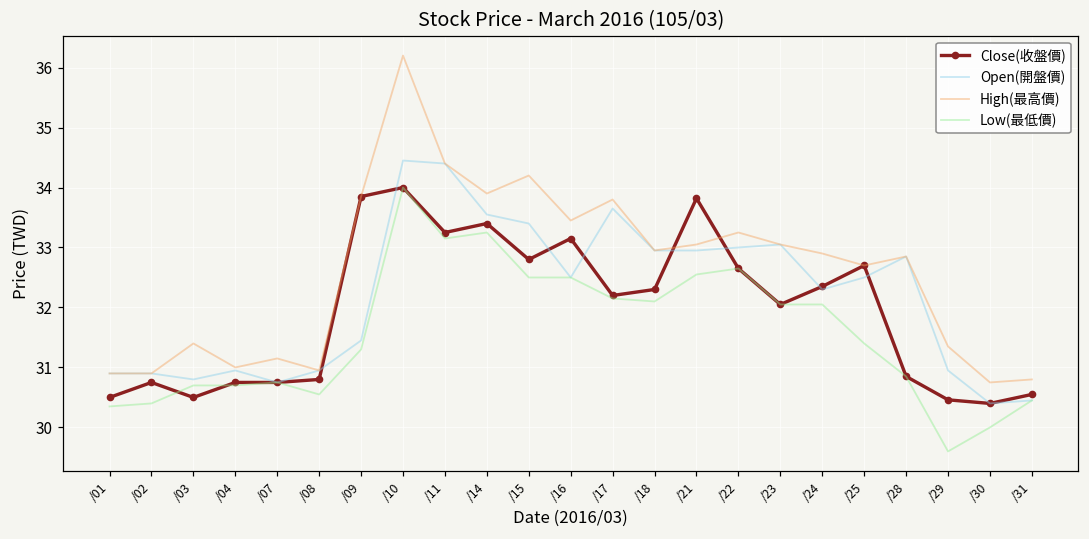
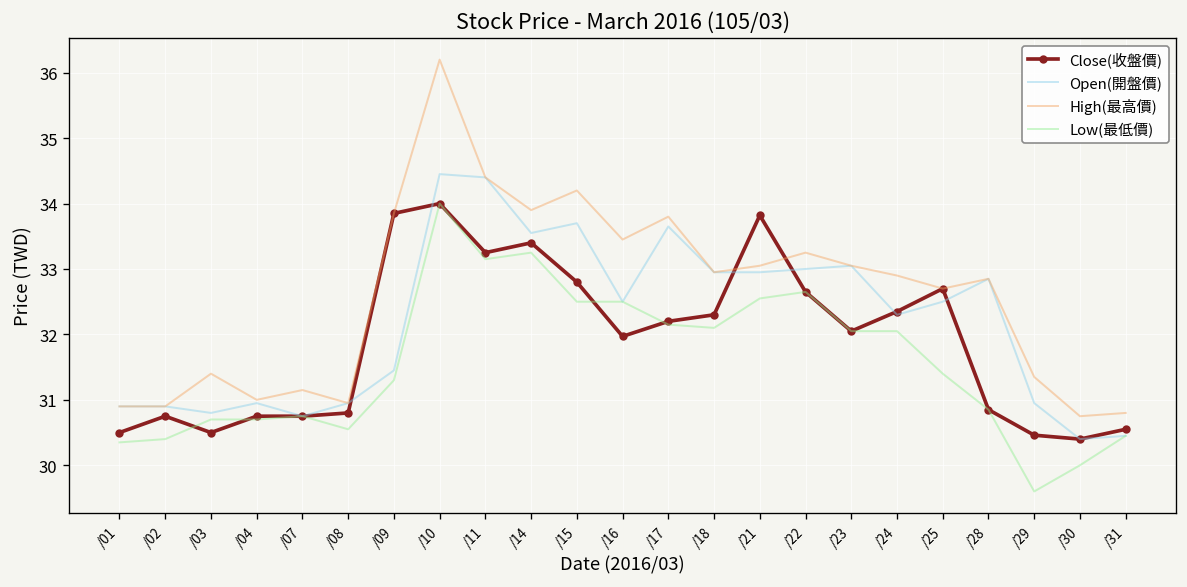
  {
    "Close(收盤價)": {
      "/01": 30.5,
      "/02": 30.8,
      "/03": 30.5,
      "/04": 30.8,
      "/08": 30.8,
      "/11": 33.3,
      "/14": 33.4,
      "/15": 32.8,
-     "/16": 33.2,
+     "/16": 32.0,
      "/17": 32.2,
      "/18": 32.3,
      "/21": 33.8,
      "/24": 32.4,
      "/29": 30.5,
      "/31": 30.6
    },
    "Open(開盤價)": {
      "/03": 30.8,
      "/04": 31.0,
      "/09": 31.5,
      "/10": 34.5,
      "/14": 33.6,
-     "/15": 33.4,
+     "/15": 33.7,
      "/17": 33.7,
      "/21": 33.0,
      "/22": 33.0,
      "/24": 32.3,
      "/25": 32.5,
      "/29": 31.0
    },
    "High(最高價)": {
      "/03": 31.4,
      "/04": 31.0,
      "/07": 31.2,
      "/10": 36.2,
      "/14": 33.9,
      "/15": 34.2,
      "/16": 33.5,
      "/17": 33.8,
      "/21": 33.1,
      "/22": 33.3,
      "/24": 32.9,
      "/29": 31.4,
      "/30": 30.8,
      "/31": 30.8
    },
    "Low(最低價)": {
      "/01": 30.4,
      "/02": 30.4,
      "/03": 30.7,
      "/04": 30.7,
      "/08": 30.6,
      "/09": 31.3,
      "/11": 33.2,
      "/14": 33.3,
      "/15": 32.5,
      "/17": 32.2,
      "/18": 32.1,
      "/21": 32.6,
      "/24": 32.1,
      "/25": 31.4,
      "/29": 29.6,
      "/30": 30.0
    }
  }
